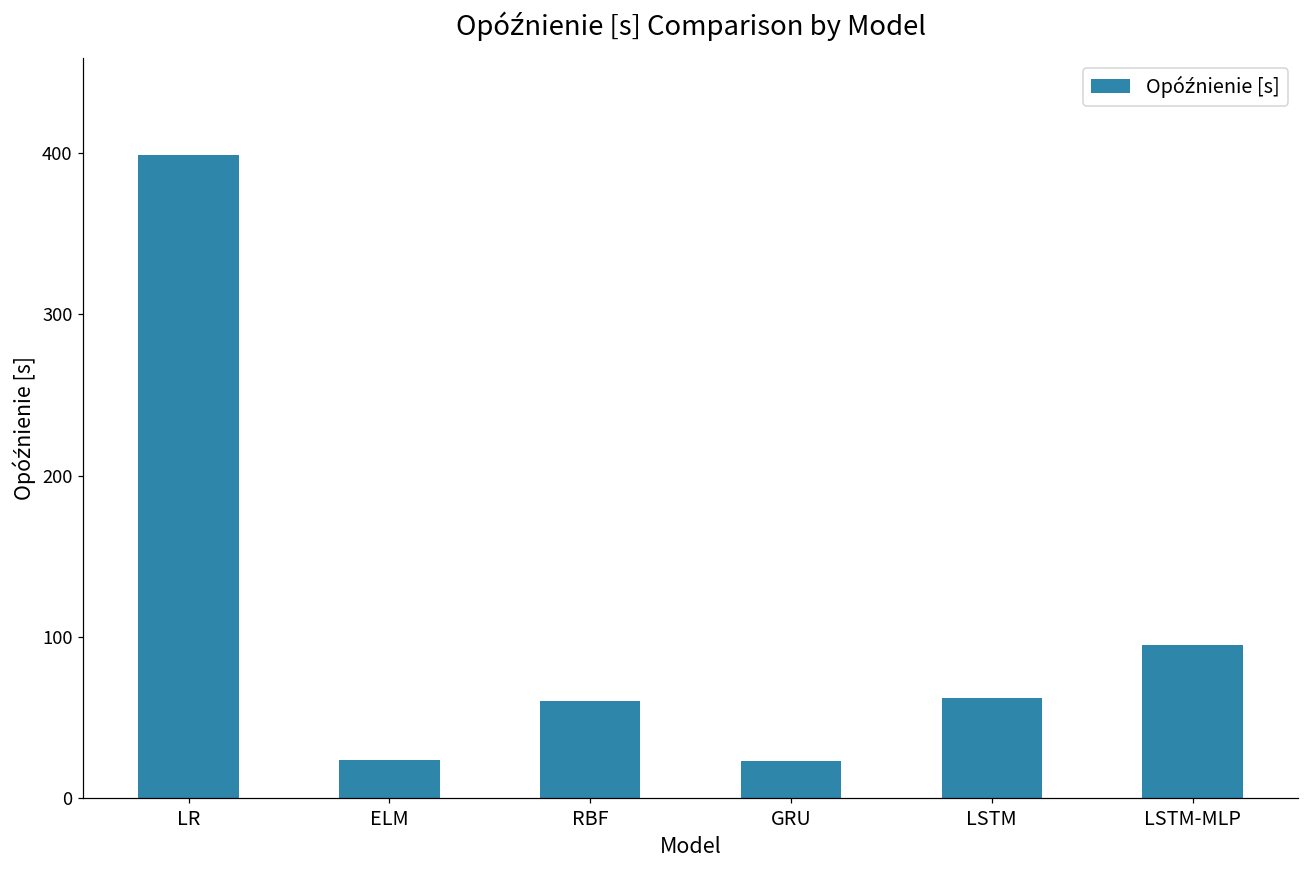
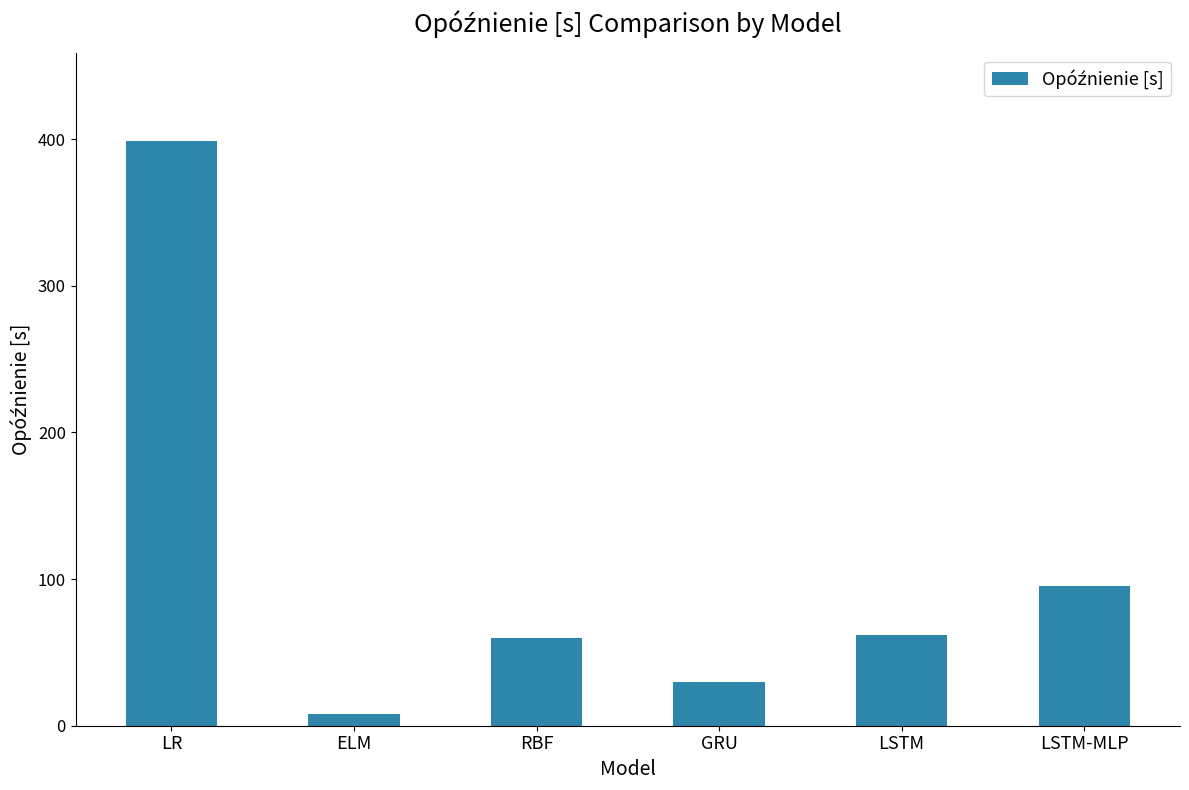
  {
    "LR": 399,
-   "ELM": 24,
+   "ELM": 8,
    "RBF": 60,
-   "GRU": 23,
+   "GRU": 30,
    "LSTM": 62,
    "LSTM-MLP": 95
  }
